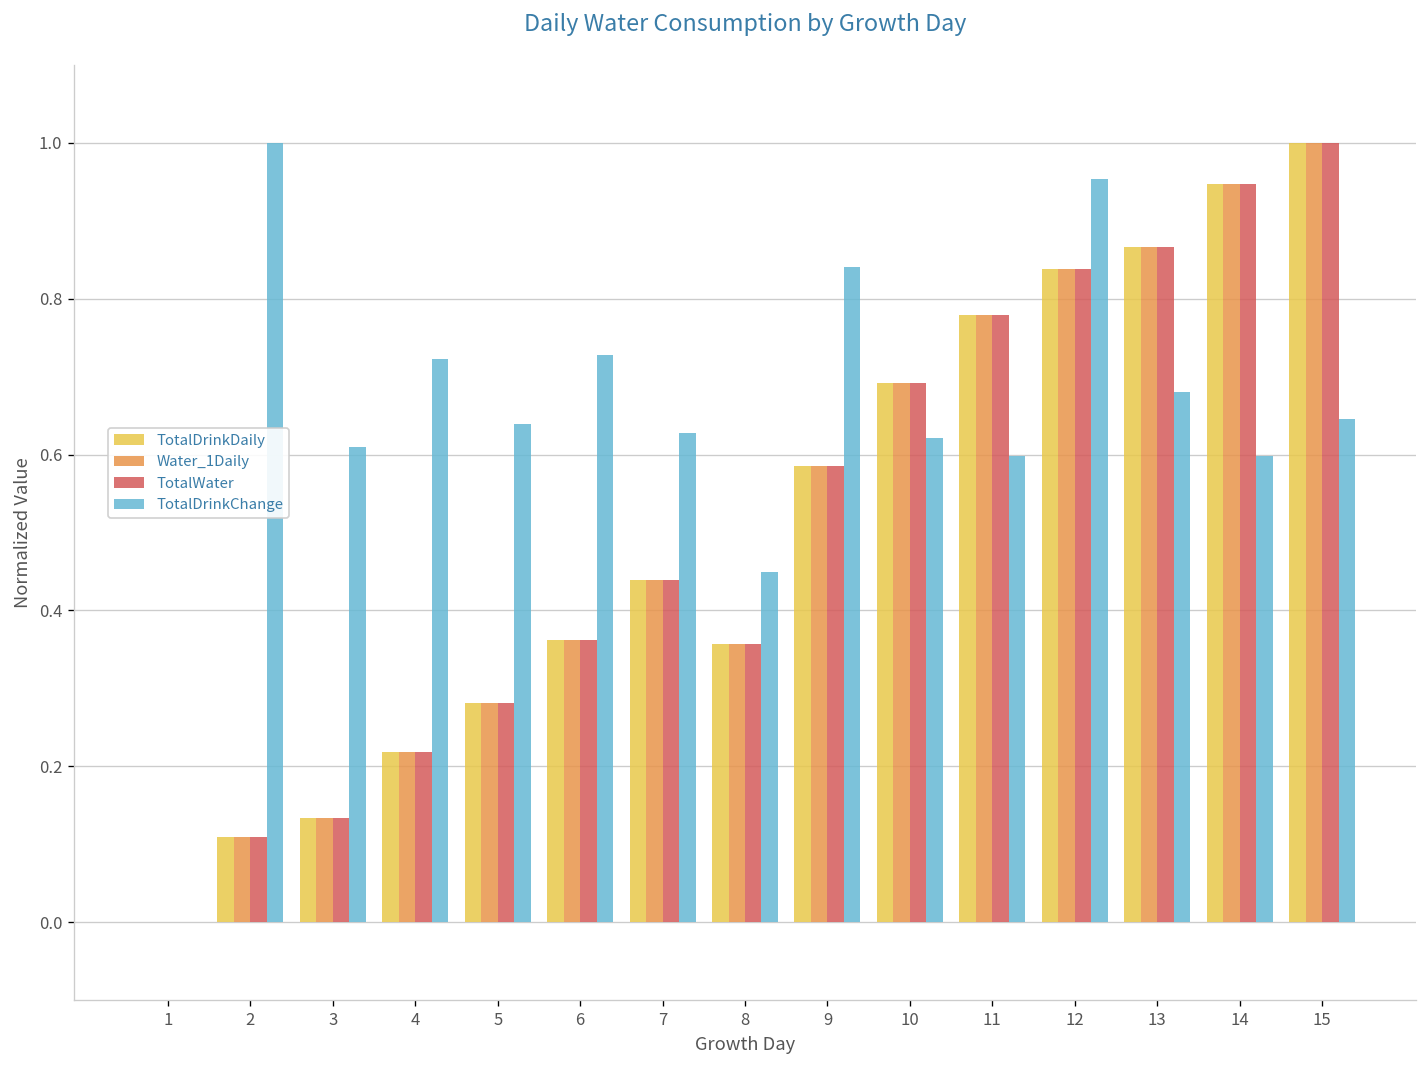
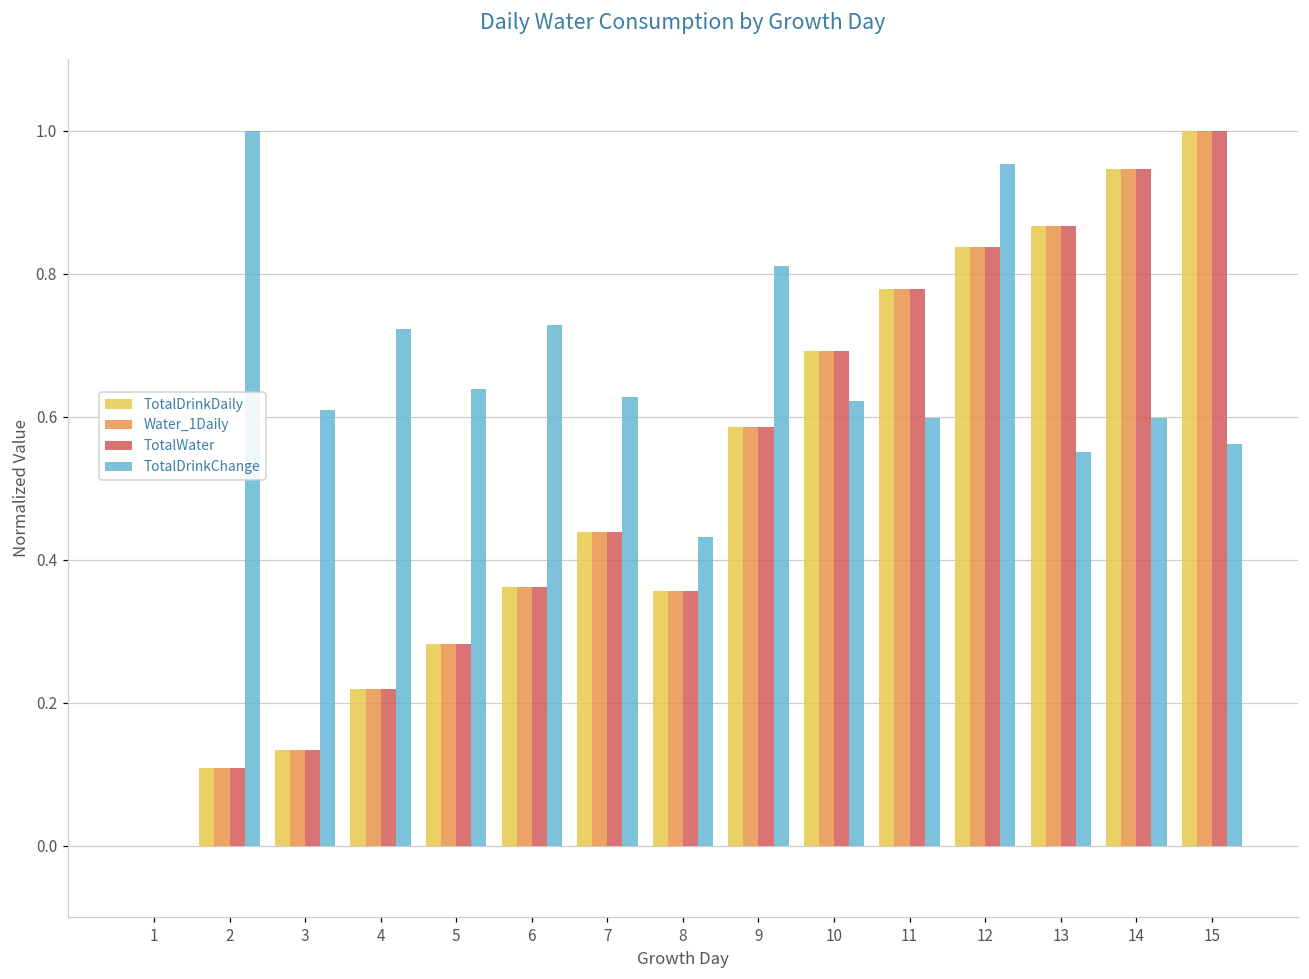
  {
    "TotalWater": {
      "1": 0.00,
      "2": 0.11,
      "3": 0.13,
      "4": 0.22,
      "5": 0.28,
      "6": 0.36,
      "7": 0.44,
      "8": 0.36,
      "9": 0.58,
      "10": 0.69,
      "11": 0.78,
      "12": 0.84,
      "13": 0.87,
      "14": 0.95,
      "15": 1.00
    },
    "TotalDrinkChange": {
      "1": 0.00,
      "2": 1.00,
      "3": 0.61,
      "4": 0.72,
      "5": 0.64,
      "6": 0.73,
      "7": 0.63,
-     "8": 0.45,
-     "9": 0.84,
+     "8": 0.43,
+     "9": 0.81,
      "10": 0.62,
      "11": 0.60,
      "12": 0.95,
-     "13": 0.68,
+     "13": 0.55,
      "14": 0.60,
-     "15": 0.64
+     "15": 0.56
    }
  }
